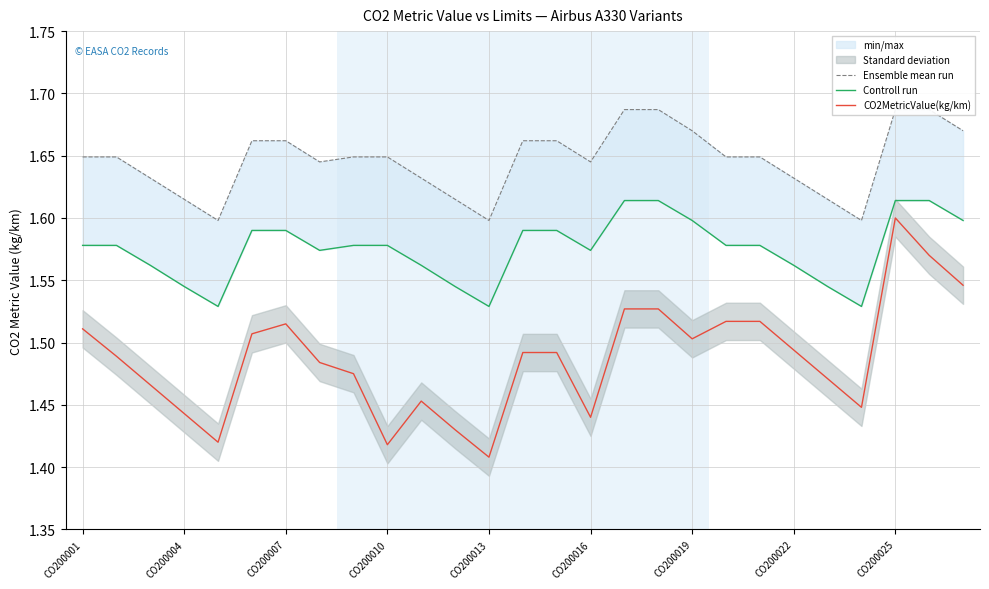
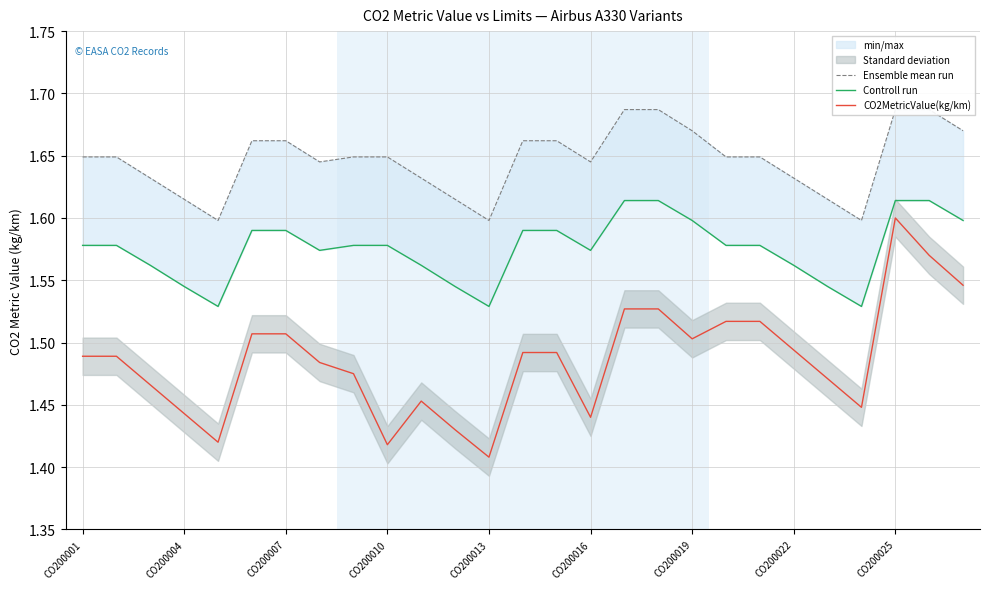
  {
    "Controll run": {
      "CO200001": 1.578,
      "CO200004": 1.545,
      "CO200007": 1.590,
      "CO200022": 1.562
    },
    "CO2MetricValue(kg/km)": {
-     "CO200001": 1.511,
+     "CO200001": 1.489,
      "CO200004": 1.443,
-     "CO200007": 1.515,
+     "CO200007": 1.507,
      "CO200022": 1.494,
      "CO200025": 1.600
    }
  }
